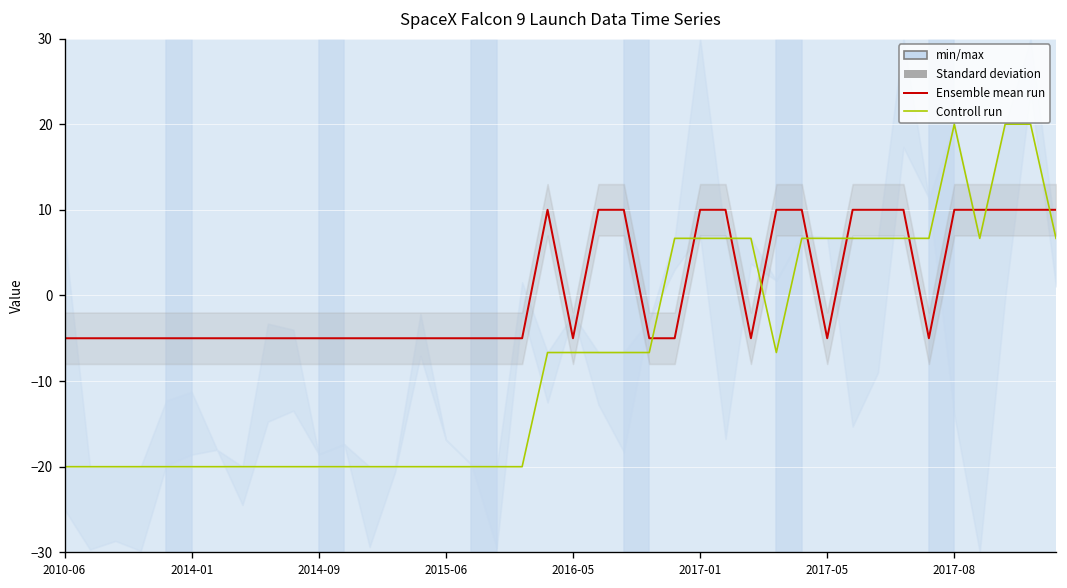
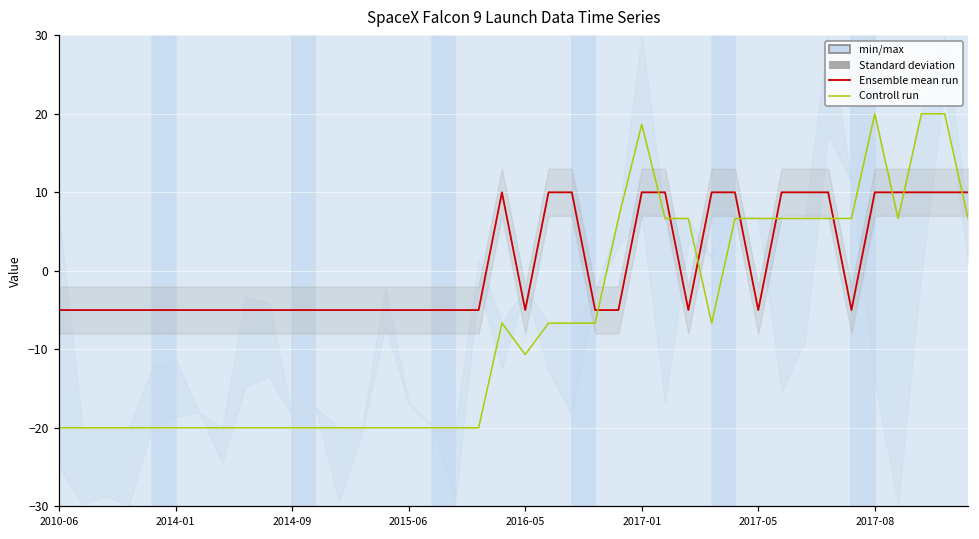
  {
    "Ensemble mean run": {
      "2010-06": -5,
      "2014-01": -5,
      "2014-09": -5,
      "2015-06": -5,
      "2016-05": -5,
      "2017-01": 10,
      "2017-05": -5,
      "2017-08": 10
    },
    "Controll run": {
      "2010-06": -20,
      "2014-01": -20,
      "2014-09": -20,
      "2015-06": -20,
-     "2016-05": -7,
-     "2017-01": 7
+     "2016-05": -11,
+     "2017-01": 19
    }
  }
